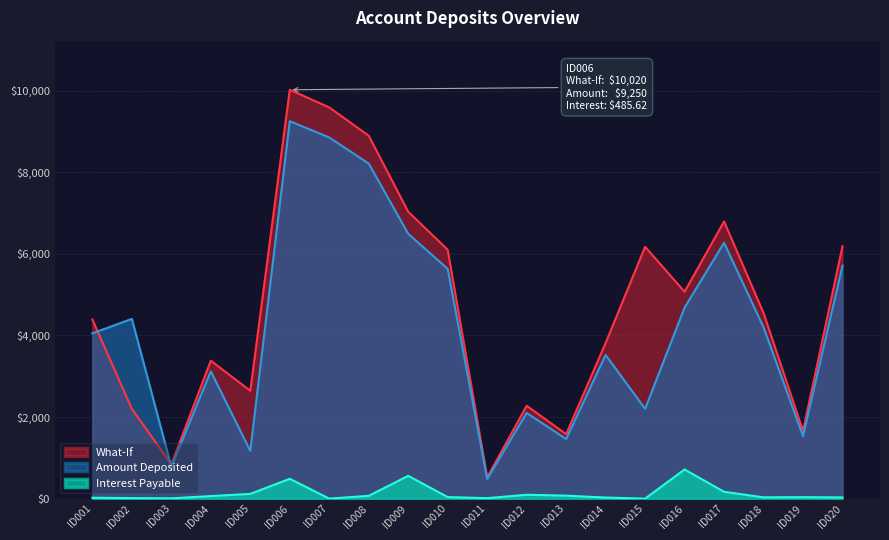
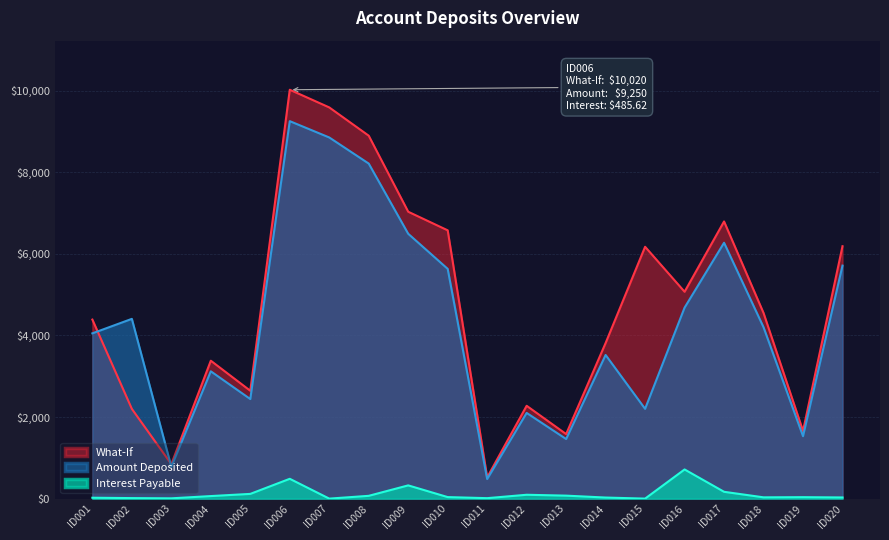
  {
    "What-If": {
      "ID001": "$4,400",
      "ID002": "$2,200",
      "ID004": "$3,400",
      "ID005": "$2,600",
      "ID006": "$10,000",
      "ID007": "$9,600",
      "ID008": "$8,900",
      "ID009": "$7,000",
-     "ID010": "$6,100",
+     "ID010": "$6,600",
      "ID012": "$2,300",
      "ID013": "$1,600",
      "ID014": "$3,800",
      "ID015": "$6,200",
      "ID016": "$5,100",
      "ID017": "$6,800",
      "ID018": "$4,500",
      "ID019": "$1,700",
      "ID020": "$6,200"
    },
    "Amount Deposited": {
      "ID001": "$4,100",
      "ID002": "$4,400",
      "ID004": "$3,100",
-     "ID005": "$1,200",
+     "ID005": "$2,400",
      "ID006": "$9,300",
      "ID007": "$8,900",
      "ID008": "$8,200",
      "ID009": "$6,500",
      "ID010": "$5,600",
      "ID012": "$2,100",
      "ID013": "$1,500",
      "ID014": "$3,500",
      "ID015": "$2,200",
      "ID016": "$4,700",
      "ID017": "$6,300",
      "ID018": "$4,200",
      "ID019": "$1,500",
      "ID020": "$5,700"
    },
    "Interest Payable": {
      "ID001": "$0",
      "ID002": "$0",
      "ID003": "$0",
      "ID004": "$100",
      "ID005": "$100",
      "ID006": "$500",
      "ID007": "$0",
      "ID008": "$100",
-     "ID009": "$600",
+     "ID009": "$300",
      "ID010": "$0",
      "ID011": "$0",
      "ID012": "$100",
      "ID013": "$100",
      "ID014": "$0",
      "ID015": "$0",
      "ID016": "$700",
      "ID017": "$200",
      "ID018": "$0",
      "ID019": "$0",
      "ID020": "$0"
    }
  }
